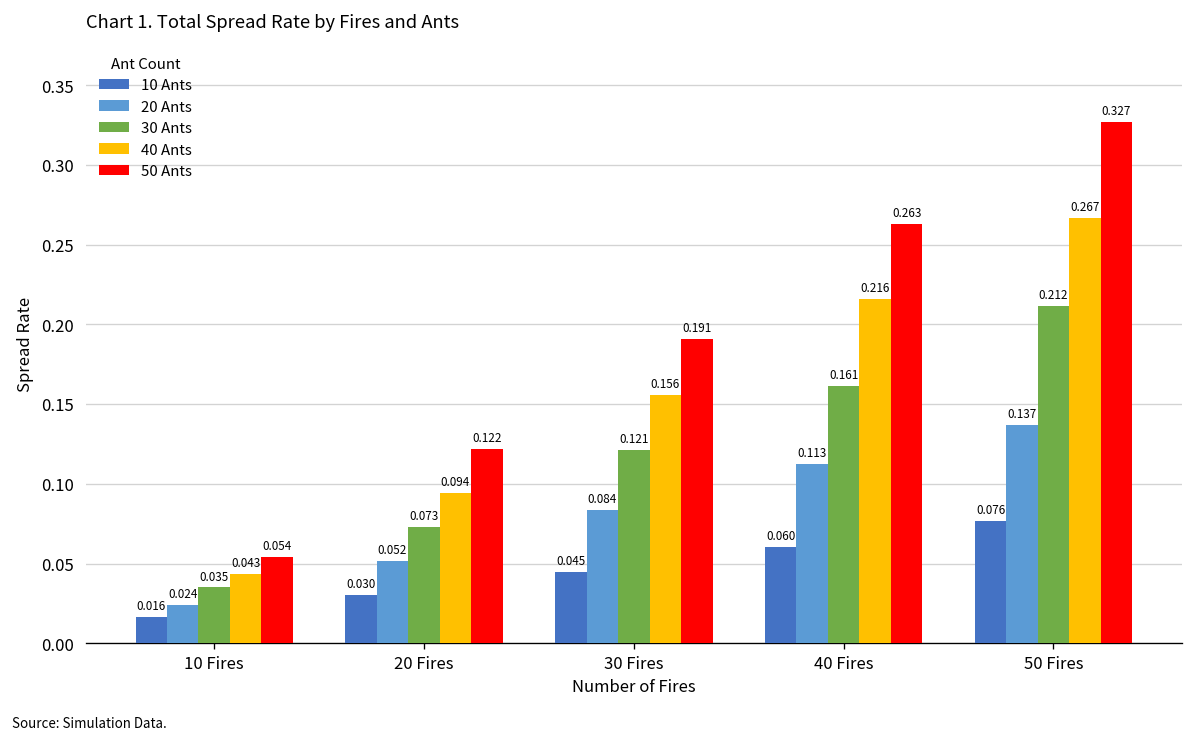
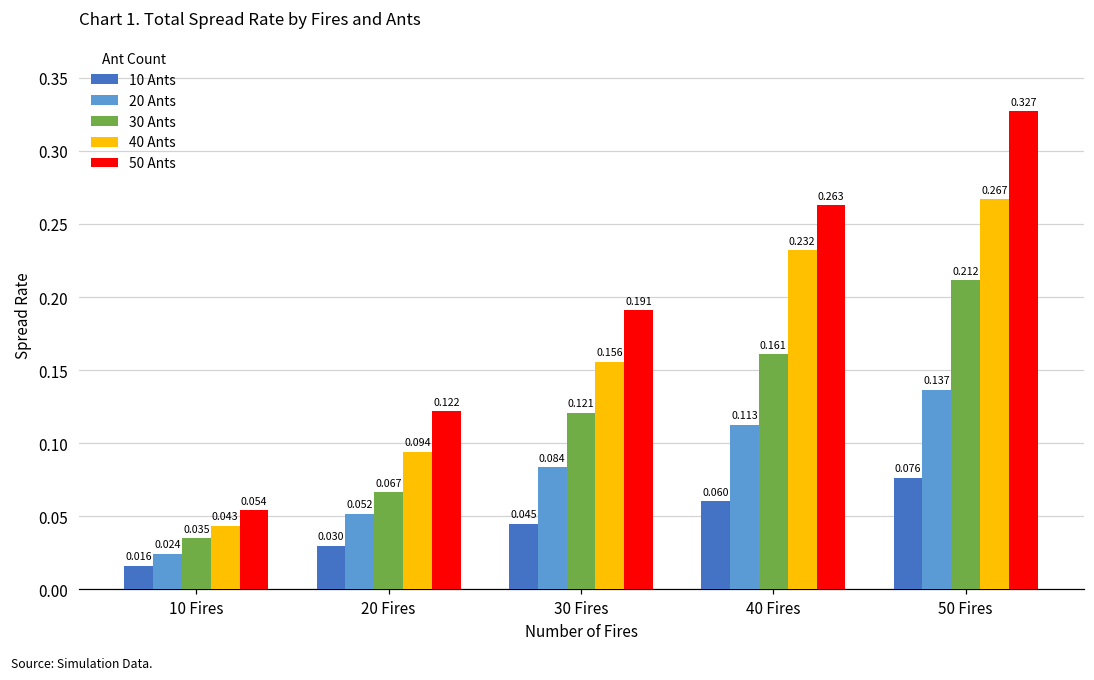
  {
    "30 Ants": {
      "10 Fires": 0.035,
-     "20 Fires": 0.073,
+     "20 Fires": 0.067,
      "30 Fires": 0.121,
      "40 Fires": 0.161,
      "50 Fires": 0.212
    },
    "40 Ants": {
      "10 Fires": 0.043,
      "20 Fires": 0.094,
      "30 Fires": 0.156,
-     "40 Fires": 0.216,
+     "40 Fires": 0.232,
      "50 Fires": 0.267
    },
    "50 Ants": {
      "10 Fires": 0.054,
      "20 Fires": 0.122,
      "30 Fires": 0.191,
      "40 Fires": 0.263,
      "50 Fires": 0.327
    }
  }
